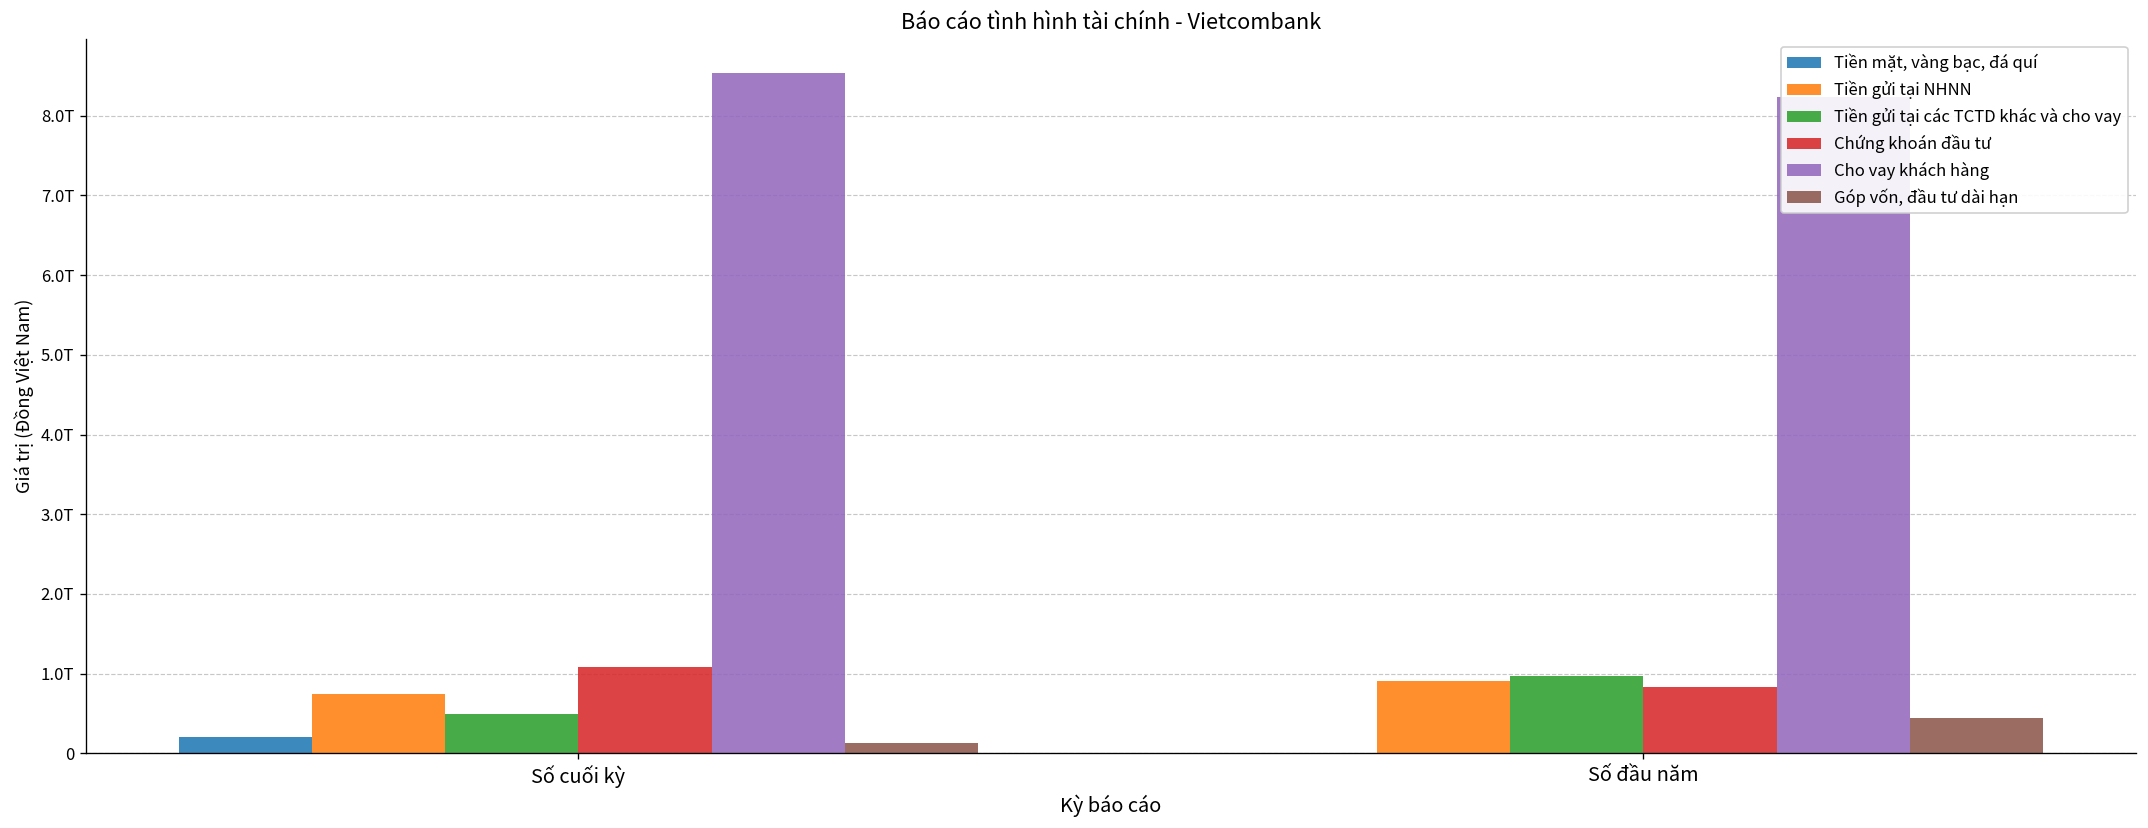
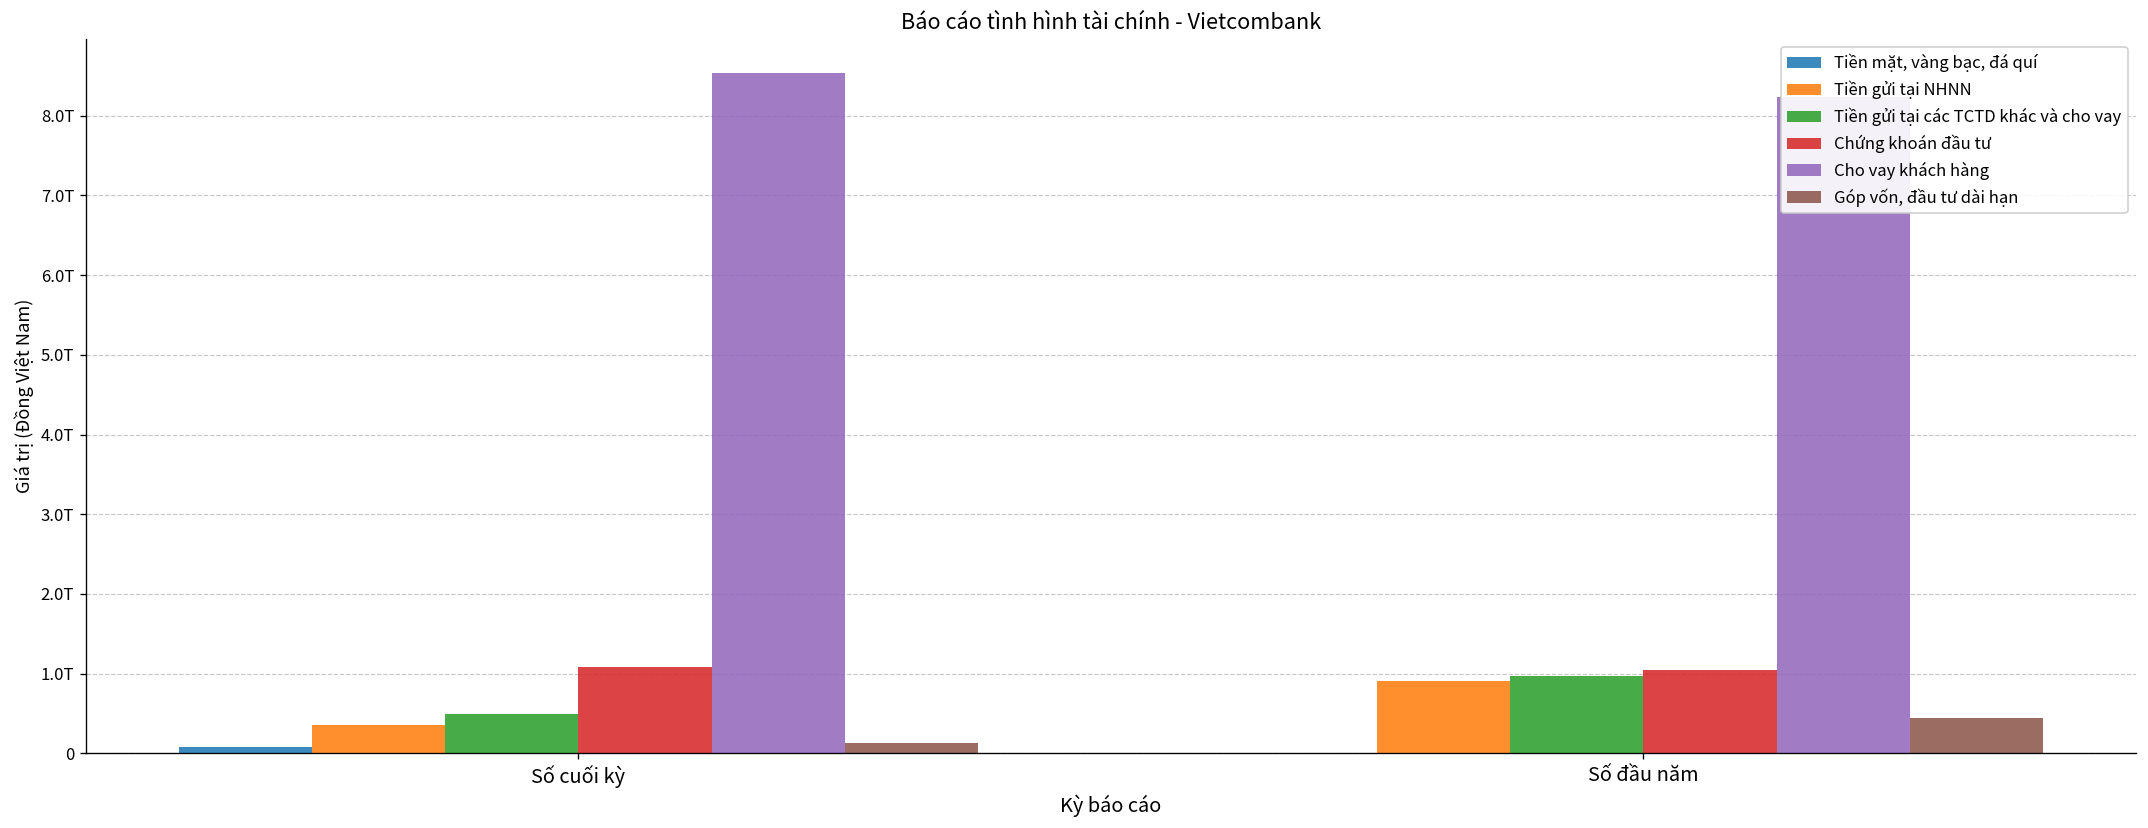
  {
    "Tiền mặt, vàng bạc, đá quí": {
-     "Số cuối kỳ": "0.2T",
+     "Số cuối kỳ": "0.1T",
      "Số đầu năm": "0.0T"
    },
    "Tiền gửi tại NHNN": {
-     "Số cuối kỳ": "0.7T",
+     "Số cuối kỳ": "0.4T",
      "Số đầu năm": "0.9T"
    },
    "Tiền gửi tại các TCTD khác và cho vay": {
      "Số cuối kỳ": "0.5T",
      "Số đầu năm": "1.0T"
    },
    "Chứng khoán đầu tư": {
      "Số cuối kỳ": "1.1T",
-     "Số đầu năm": "0.8T"
+     "Số đầu năm": "1.0T"
    },
    "Cho vay khách hàng": {
      "Số cuối kỳ": "8.5T"
    },
    "Góp vốn, đầu tư dài hạn": {
      "Số cuối kỳ": "0.1T",
      "Số đầu năm": "0.4T"
    }
  }
